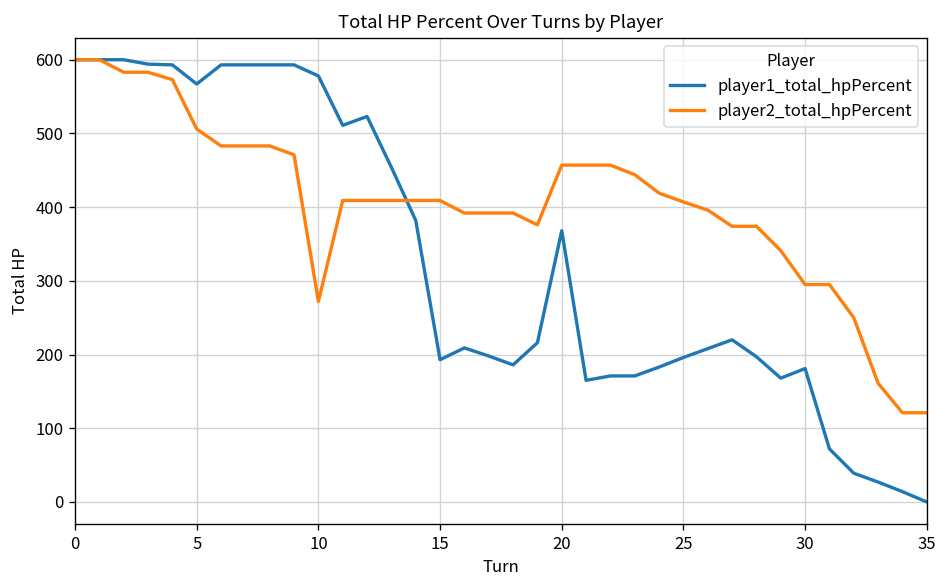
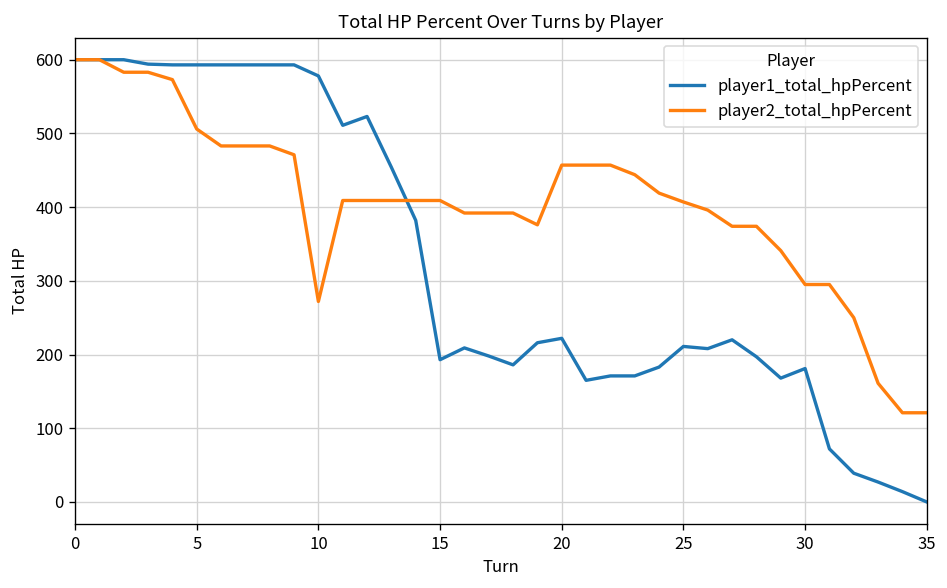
  {
    "player1_total_hpPercent": {
-     "5": 570,
+     "5": 590,
      "10": 580,
      "15": 190,
-     "20": 370,
-     "25": 200,
+     "20": 220,
+     "25": 210,
      "30": 180,
      "35": 0
    },
    "player2_total_hpPercent": {
      "5": 510,
      "10": 270,
      "15": 410,
      "20": 460,
      "25": 410,
      "30": 300,
      "35": 120
    }
  }
